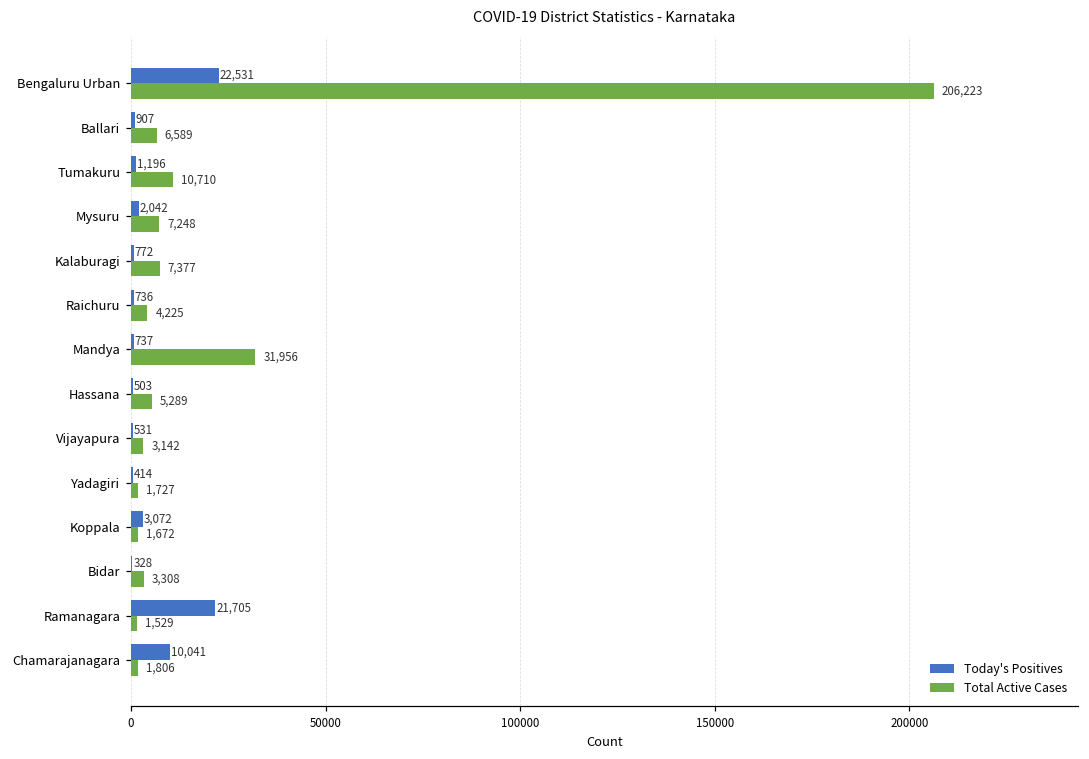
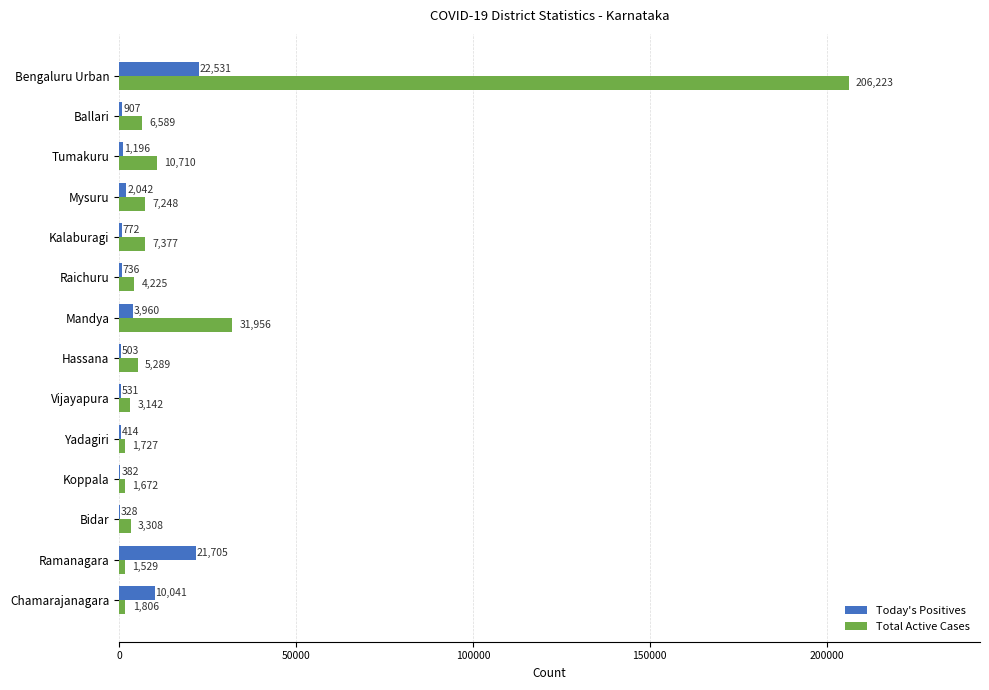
  {
    "Today's Positives": {
      "Bengaluru Urban": "22,531",
      "Ballari": "907",
      "Tumakuru": "1,196",
      "Mysuru": "2,042",
      "Kalaburagi": "772",
      "Raichuru": "736",
-     "Mandya": "737",
+     "Mandya": "3,960",
      "Hassana": "503",
      "Vijayapura": "531",
      "Yadagiri": "414",
-     "Koppala": "3,072",
+     "Koppala": "382",
      "Bidar": "328",
      "Ramanagara": "21,705",
      "Chamarajanagara": "10,041"
    },
    "Total Active Cases": {
      "Bengaluru Urban": "206,223",
      "Ballari": "6,589",
      "Tumakuru": "10,710",
      "Mysuru": "7,248",
      "Kalaburagi": "7,377",
      "Raichuru": "4,225",
      "Mandya": "31,956",
      "Hassana": "5,289",
      "Vijayapura": "3,142",
      "Yadagiri": "1,727",
      "Koppala": "1,672",
      "Bidar": "3,308",
      "Ramanagara": "1,529",
      "Chamarajanagara": "1,806"
    }
  }
